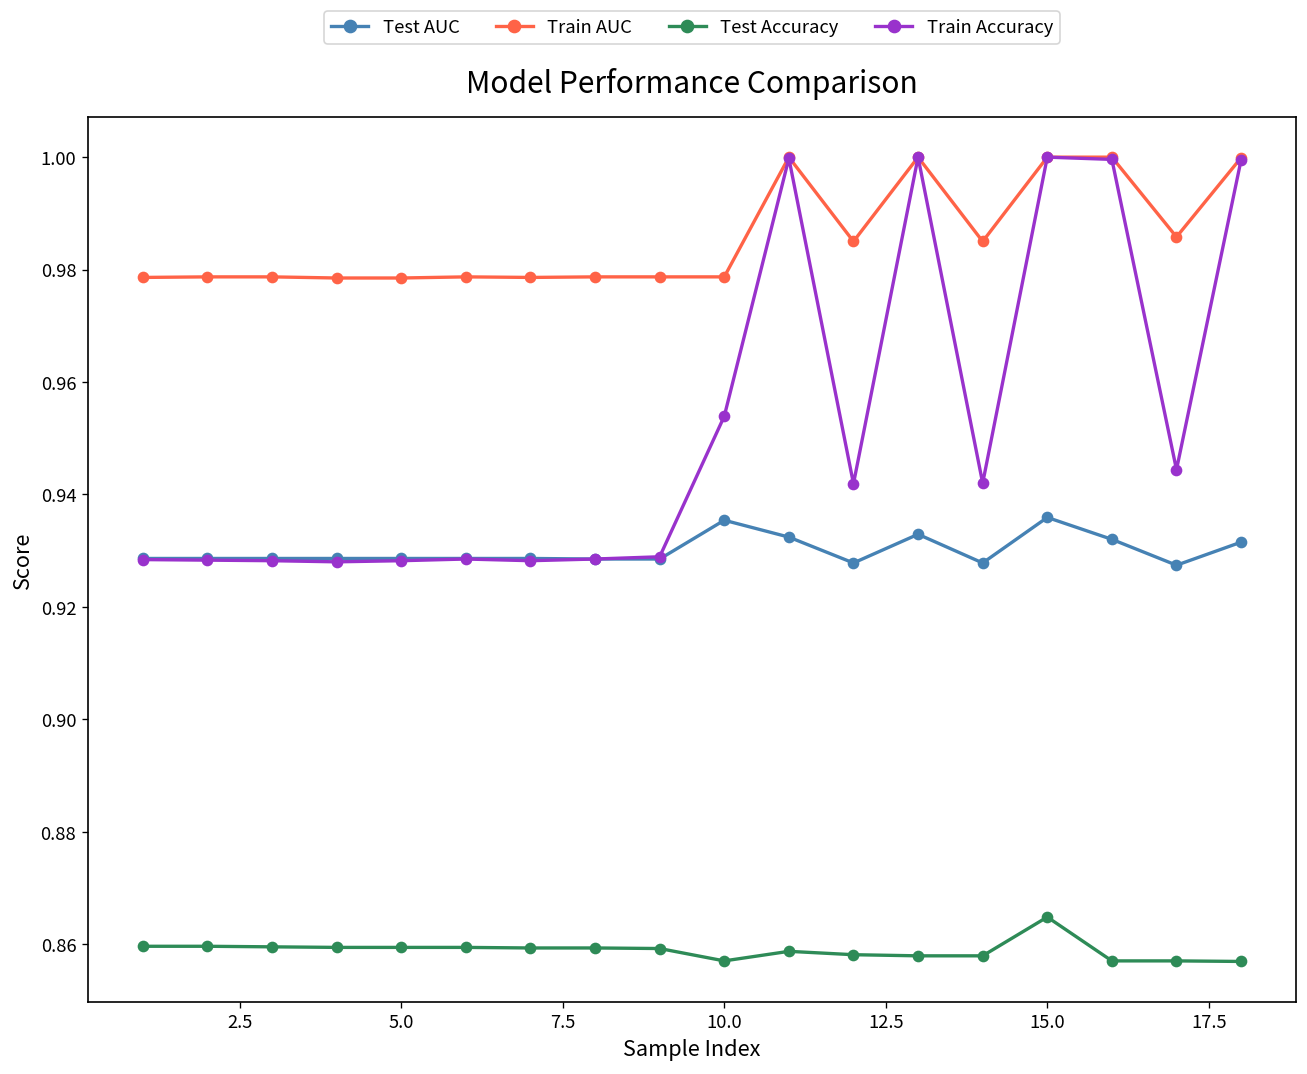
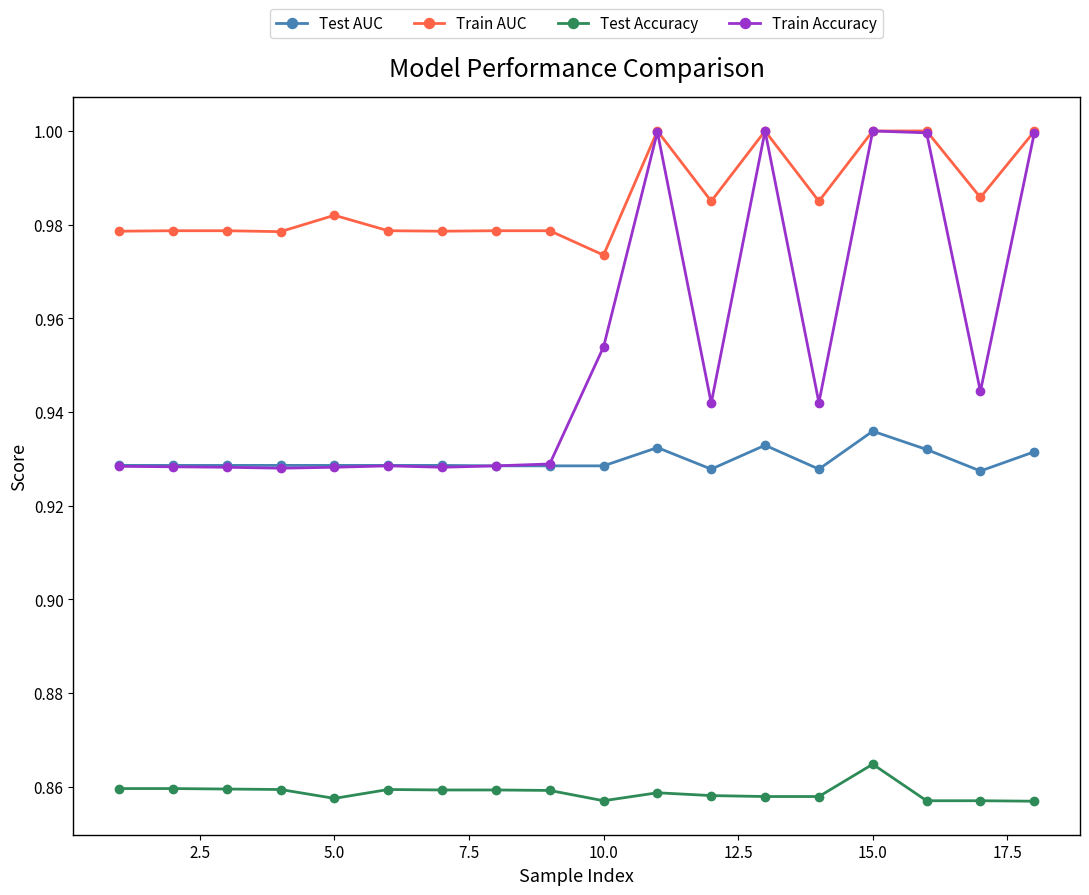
  {
    "Test AUC": {
-     "10.0": 0.935,
+     "10.0": 0.929,
      "15.0": 0.936
    },
    "Train AUC": {
-     "5.0": 0.979,
-     "10.0": 0.979
+     "5.0": 0.982,
+     "10.0": 0.974
    },
    "Test Accuracy": {
-     "5.0": 0.859,
+     "5.0": 0.858,
      "10.0": 0.857,
      "15.0": 0.865
    },
    "Train Accuracy": {
      "10.0": 0.954
    }
  }
